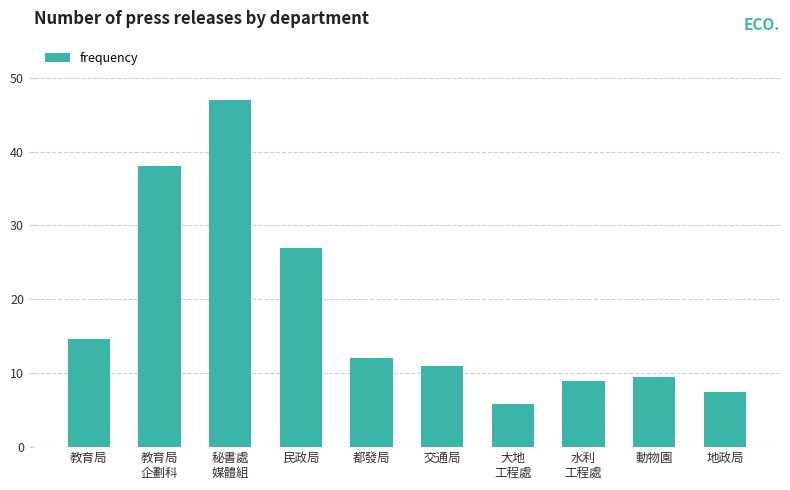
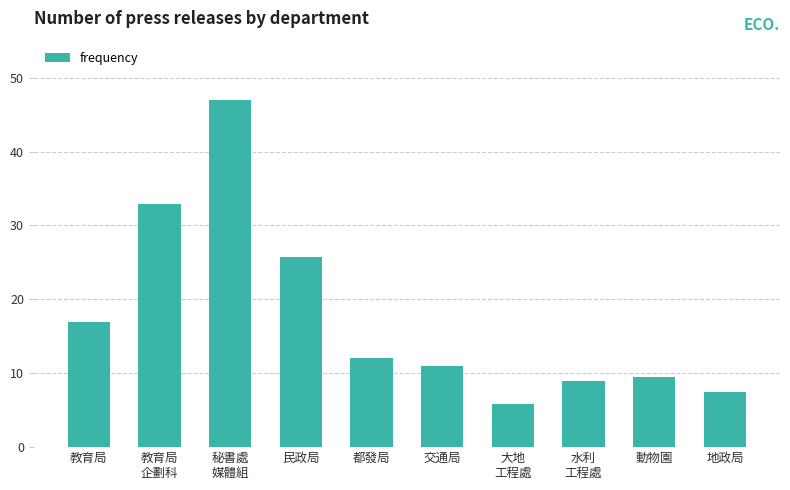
  {
-   "教育局": 15,
-   "教育局 企劃科": 38,
+   "教育局": 17,
+   "教育局 企劃科": 33,
    "秘書處 媒體組": 47,
-   "民政局": 27,
+   "民政局": 26,
    "都發局": 12,
    "交通局": 11,
    "大地 工程處": 6,
    "水利 工程處": 9,
    "動物園": 10,
    "地政局": 7
  }
